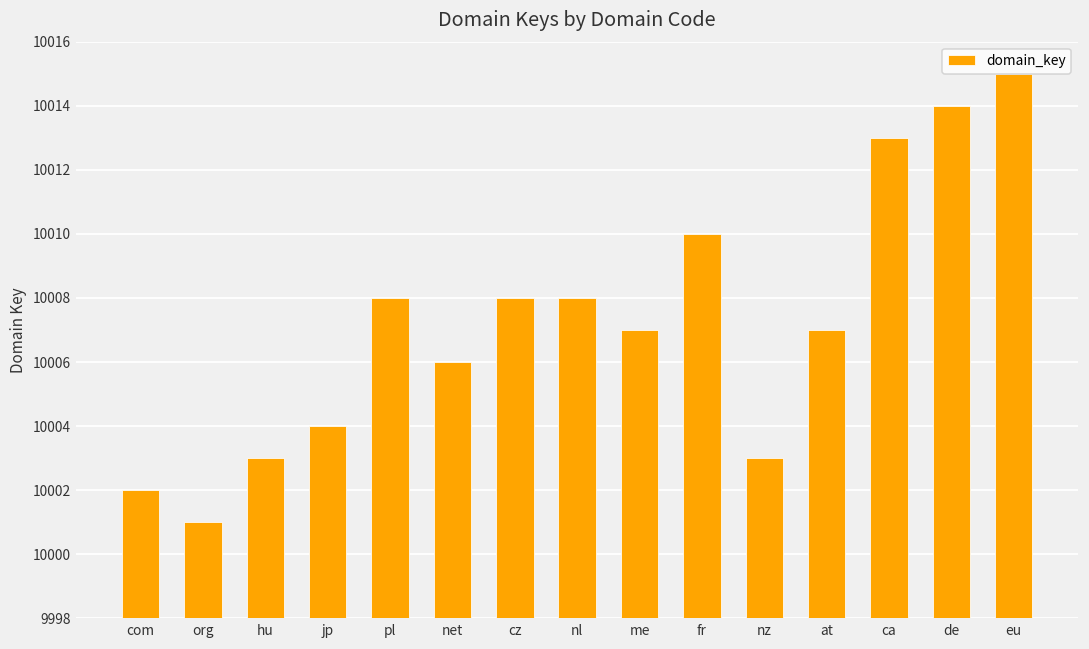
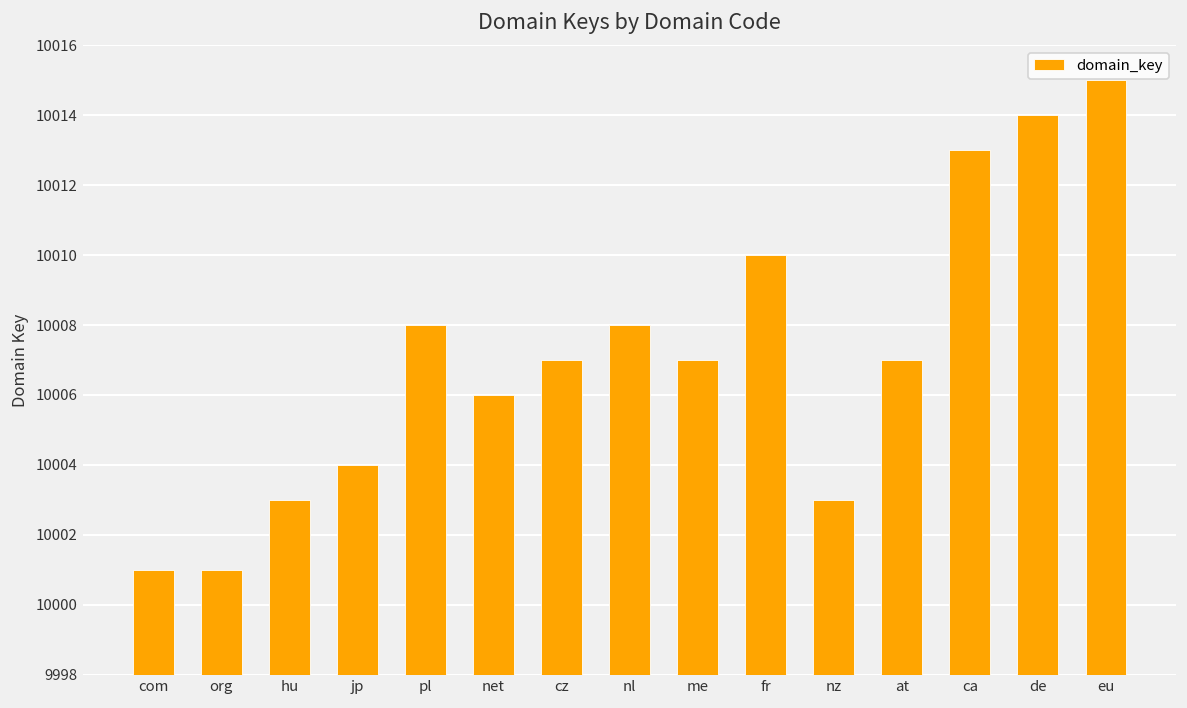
  {
-   "com": 10002,
+   "com": 10001,
    "org": 10001,
    "hu": 10003,
    "jp": 10004,
    "pl": 10008,
    "net": 10006,
-   "cz": 10008,
+   "cz": 10007,
    "nl": 10008,
    "me": 10007,
    "fr": 10010,
    "nz": 10003,
    "at": 10007,
    "ca": 10013,
    "de": 10014
  }
